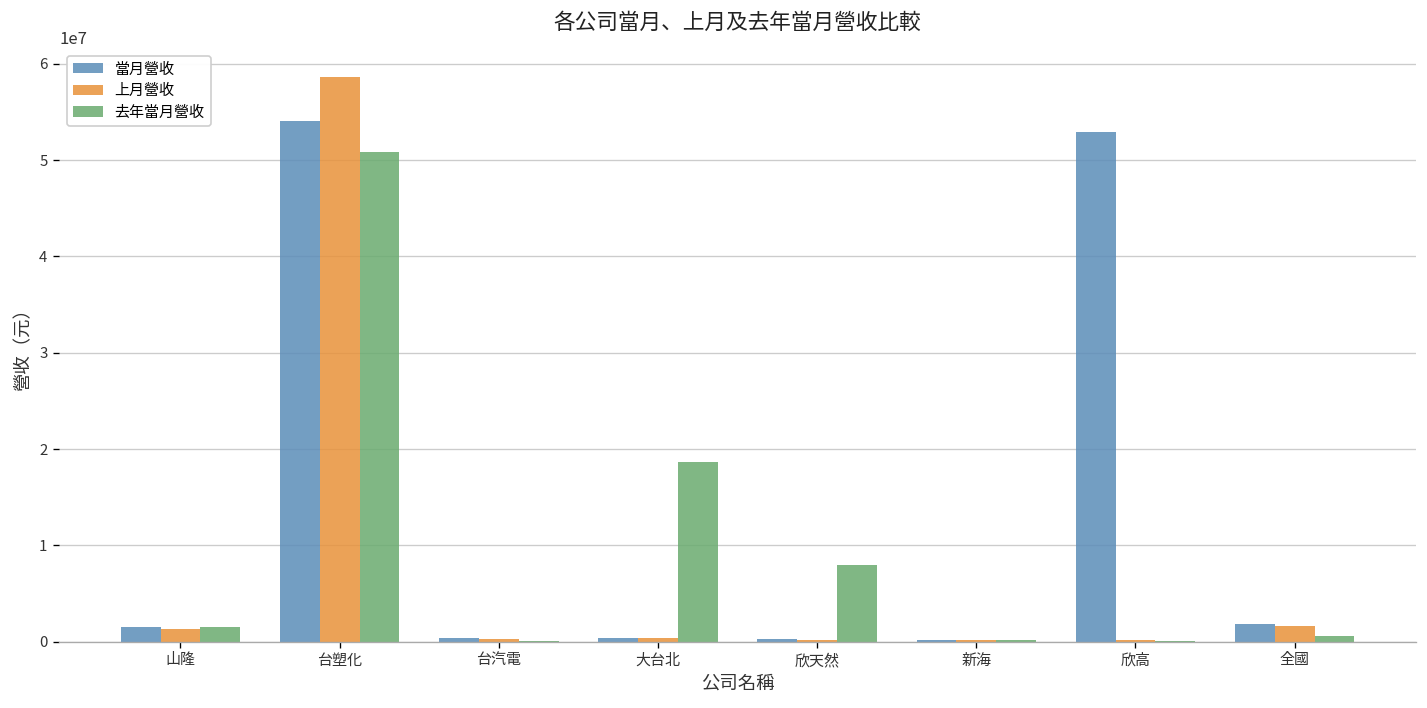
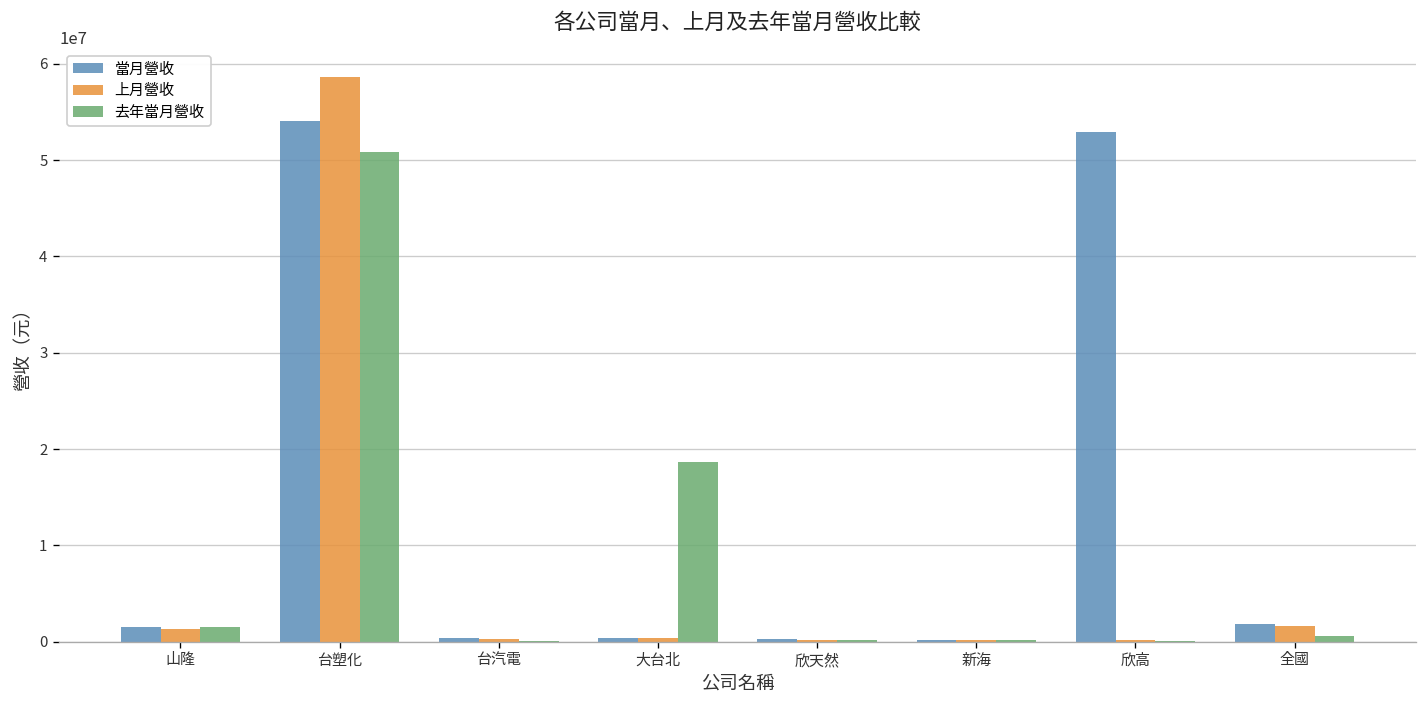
  {
    "當月營收": {
      "山隆": 2000000,
      "台塑化": 54000000,
      "台汽電": 0,
      "大台北": 0,
      "欣高": 53000000,
      "全國": 2000000
    },
    "上月營收": {
      "山隆": 1000000,
      "台塑化": 59000000,
      "大台北": 0,
      "全國": 2000000
    },
    "去年當月營收": {
      "山隆": 1000000,
      "台塑化": 51000000,
      "大台北": 19000000,
-     "欣天然": 8000000,
+     "欣天然": 0,
      "全國": 1000000
    }
  }
